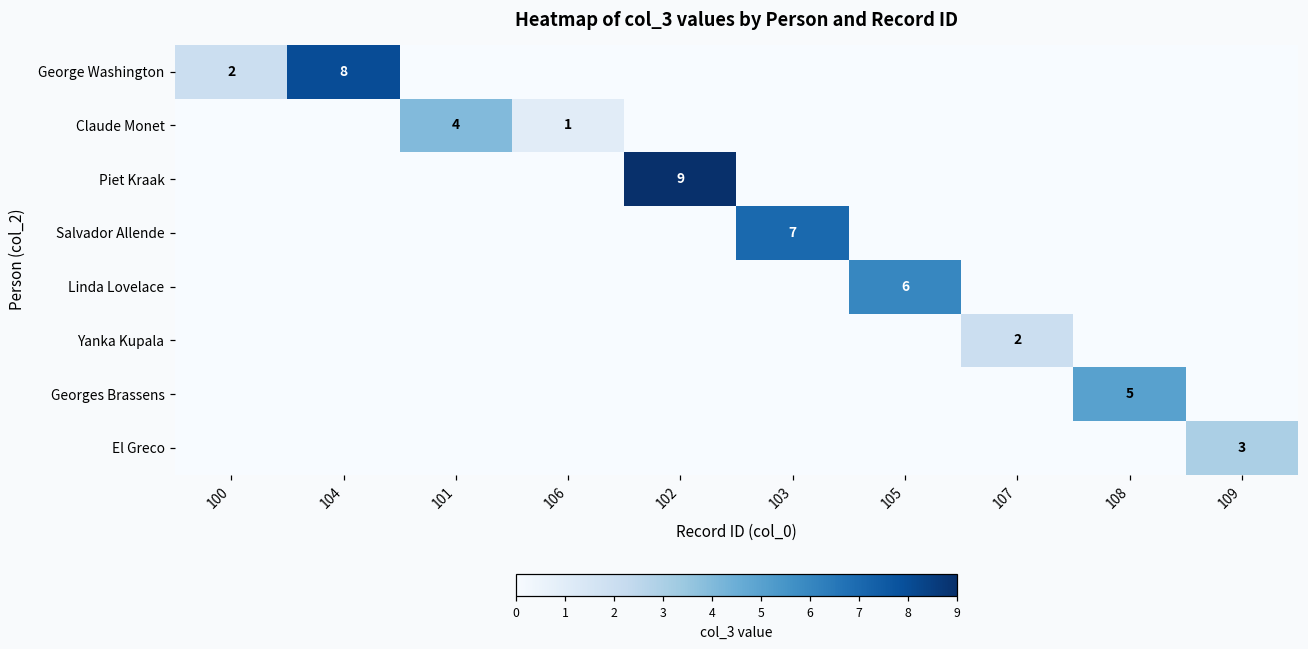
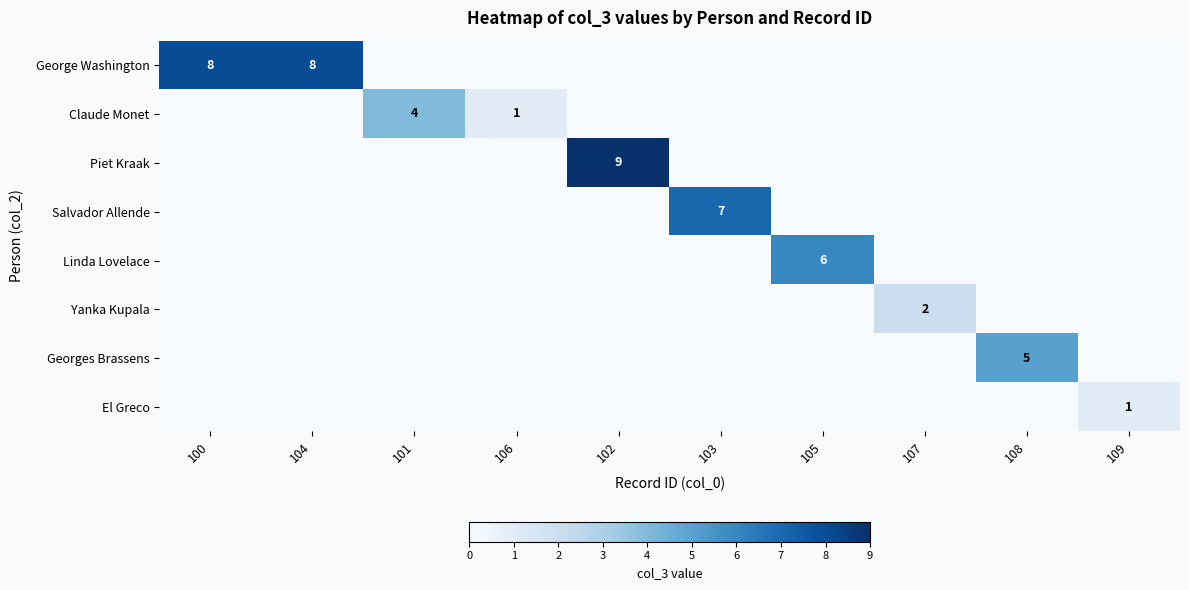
  {
    "George Washington": {
-     "100": 2,
+     "100": 8,
      "104": 8
    },
    "Claude Monet": {
      "101": 4,
      "106": 1
    },
    "Piet Kraak": {
      "102": 9
    },
    "Salvador Allende": {
      "103": 7
    },
    "Linda Lovelace": {
      "105": 6
    },
    "Yanka Kupala": {
      "107": 2
    },
    "Georges Brassens": {
      "108": 5
    },
    "El Greco": {
-     "109": 3
+     "109": 1
    }
  }
